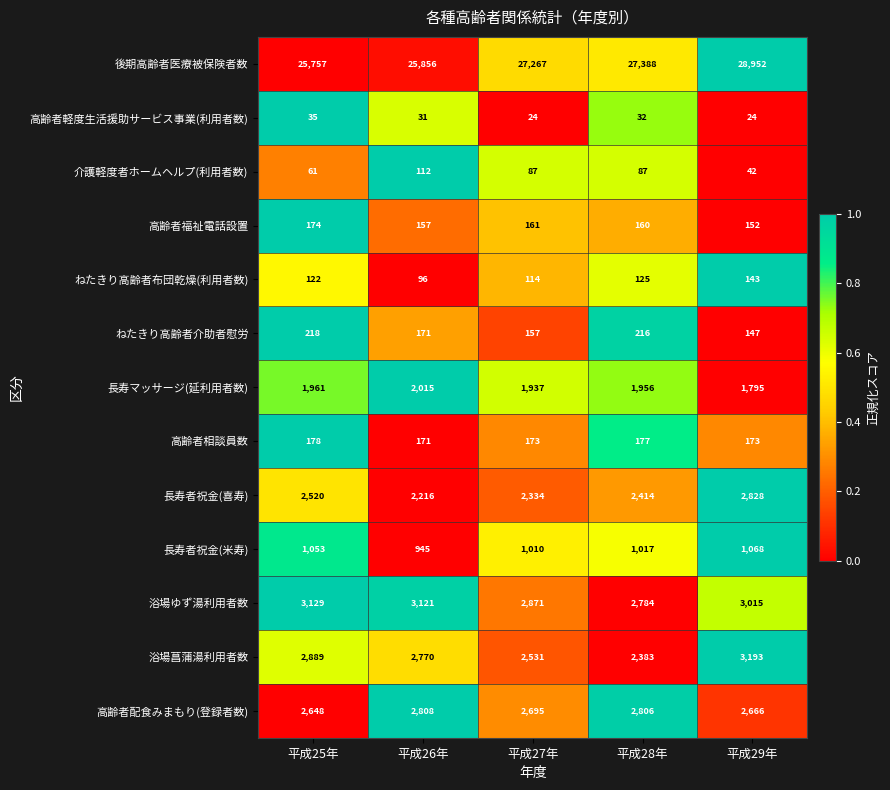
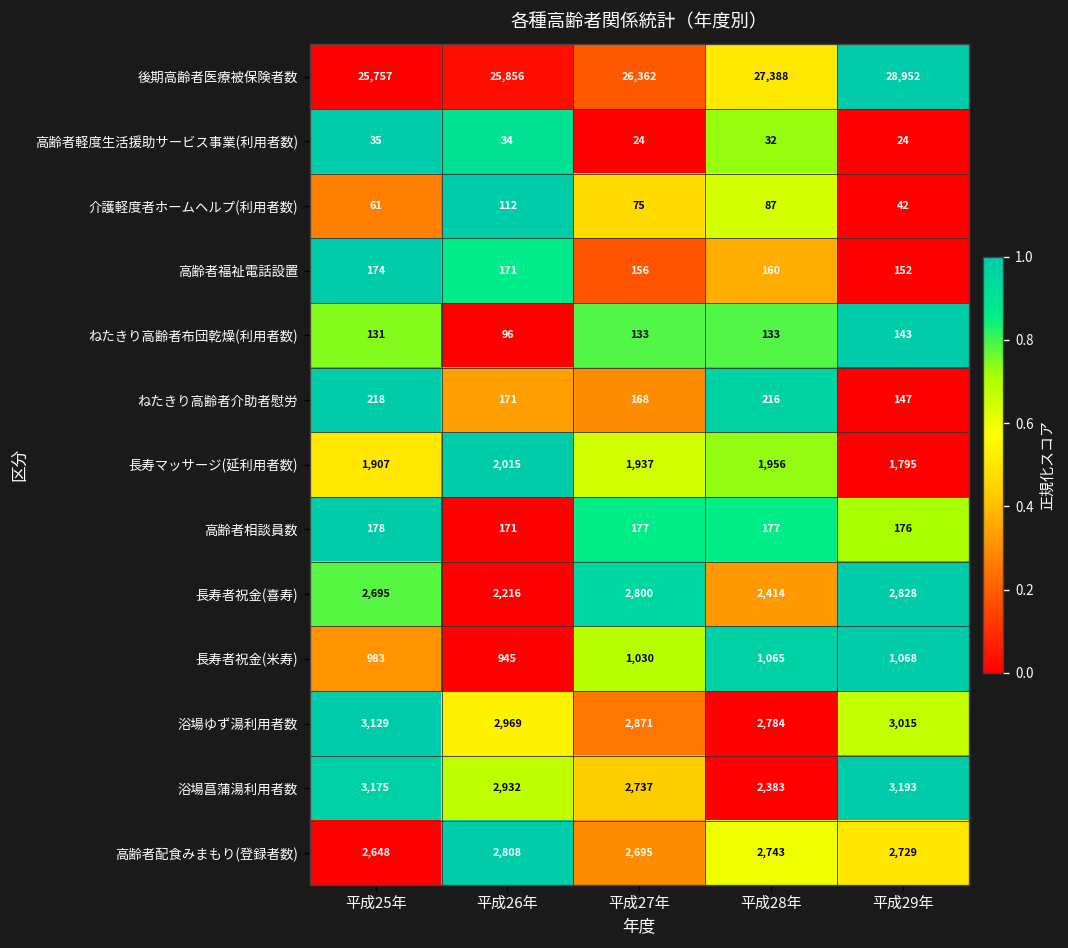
  {
    "後期高齢者医療被保険者数": {
      "平成25年": "25,757",
      "平成26年": "25,856",
-     "平成27年": "27,267",
+     "平成27年": "26,362",
      "平成28年": "27,388",
      "平成29年": "28,952"
    },
    "高齢者軽度生活援助サービス事業(利用者数)": {
      "平成25年": "35",
-     "平成26年": "31",
+     "平成26年": "34",
      "平成27年": "24",
      "平成28年": "32",
      "平成29年": "24"
    },
    "介護軽度者ホームヘルプ(利用者数)": {
      "平成25年": "61",
      "平成26年": "112",
-     "平成27年": "87",
+     "平成27年": "75",
      "平成28年": "87",
      "平成29年": "42"
    },
    "高齢者福祉電話設置": {
      "平成25年": "174",
-     "平成26年": "157",
-     "平成27年": "161",
+     "平成26年": "171",
+     "平成27年": "156",
      "平成28年": "160",
      "平成29年": "152"
    },
    "ねたきり高齢者布団乾燥(利用者数)": {
-     "平成25年": "122",
+     "平成25年": "131",
      "平成26年": "96",
-     "平成27年": "114",
-     "平成28年": "125",
+     "平成27年": "133",
+     "平成28年": "133",
      "平成29年": "143"
    },
    "ねたきり高齢者介助者慰労": {
      "平成25年": "218",
      "平成26年": "171",
-     "平成27年": "157",
+     "平成27年": "168",
      "平成28年": "216",
      "平成29年": "147"
    },
    "長寿マッサージ(延利用者数)": {
-     "平成25年": "1,961",
+     "平成25年": "1,907",
      "平成26年": "2,015",
      "平成27年": "1,937",
      "平成28年": "1,956",
      "平成29年": "1,795"
    },
    "高齢者相談員数": {
      "平成25年": "178",
      "平成26年": "171",
-     "平成27年": "173",
+     "平成27年": "177",
      "平成28年": "177",
-     "平成29年": "173"
+     "平成29年": "176"
    },
    "長寿者祝金(喜寿)": {
-     "平成25年": "2,520",
+     "平成25年": "2,695",
      "平成26年": "2,216",
-     "平成27年": "2,334",
+     "平成27年": "2,800",
      "平成28年": "2,414",
      "平成29年": "2,828"
    },
    "長寿者祝金(米寿)": {
-     "平成25年": "1,053",
+     "平成25年": "983",
      "平成26年": "945",
-     "平成27年": "1,010",
-     "平成28年": "1,017",
+     "平成27年": "1,030",
+     "平成28年": "1,065",
      "平成29年": "1,068"
    },
    "浴場ゆず湯利用者数": {
      "平成25年": "3,129",
-     "平成26年": "3,121",
+     "平成26年": "2,969",
      "平成27年": "2,871",
      "平成28年": "2,784",
      "平成29年": "3,015"
    },
    "浴場菖蒲湯利用者数": {
-     "平成25年": "2,889",
-     "平成26年": "2,770",
-     "平成27年": "2,531",
+     "平成25年": "3,175",
+     "平成26年": "2,932",
+     "平成27年": "2,737",
      "平成28年": "2,383",
      "平成29年": "3,193"
    },
    "高齢者配食みまもり(登録者数)": {
      "平成25年": "2,648",
      "平成26年": "2,808",
      "平成27年": "2,695",
-     "平成28年": "2,806",
-     "平成29年": "2,666"
+     "平成28年": "2,743",
+     "平成29年": "2,729"
    }
  }
